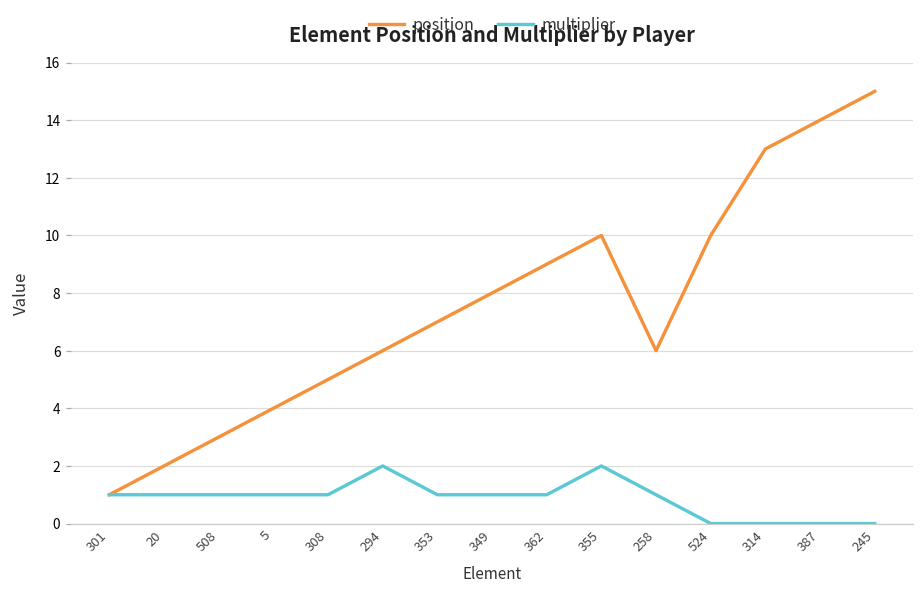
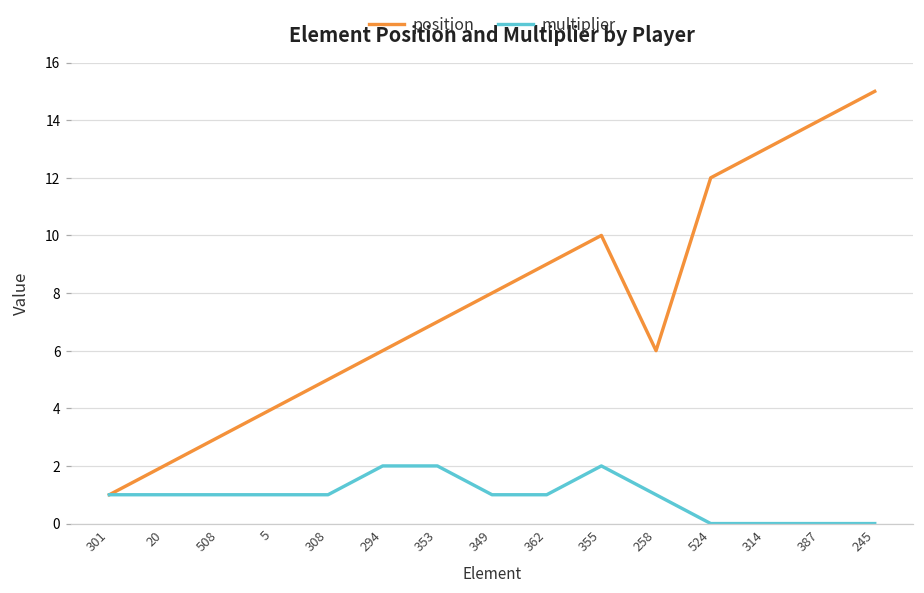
  {
    "position": {
      "20": 2,
      "508": 3,
      "5": 4,
      "308": 5,
      "294": 6,
      "353": 7,
      "349": 8,
      "362": 9,
      "355": 10,
      "258": 6,
-     "524": 10,
+     "524": 12,
      "314": 13,
      "387": 14,
      "245": 15
    },
    "multiplier": {
      "20": 1,
      "508": 1,
      "5": 1,
      "308": 1,
      "294": 2,
-     "353": 1,
+     "353": 2,
      "349": 1,
      "362": 1,
      "355": 2,
      "258": 1,
      "524": 0,
      "314": 0,
      "387": 0,
      "245": 0
    }
  }
